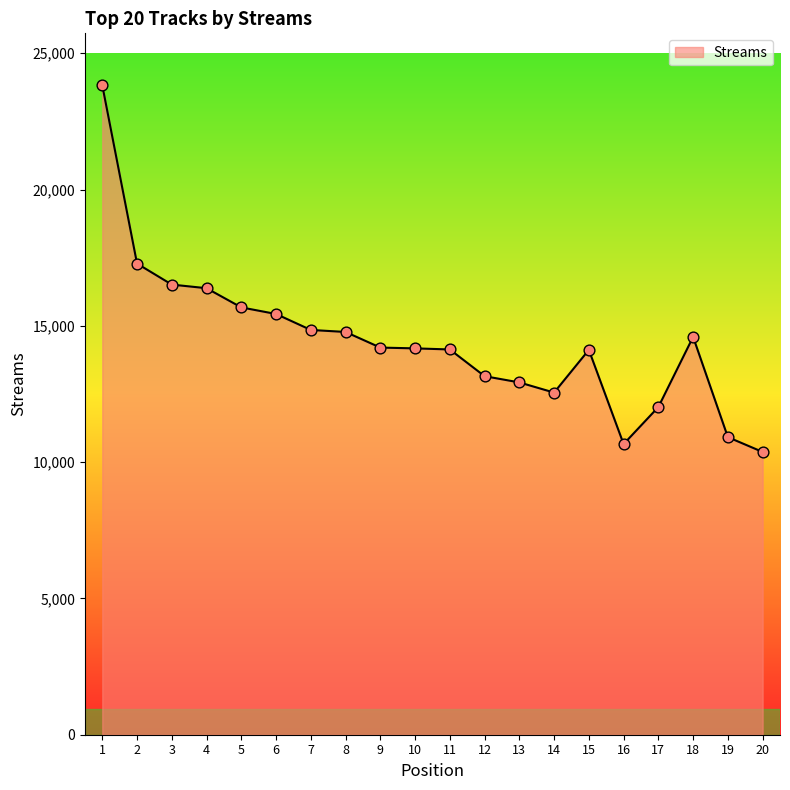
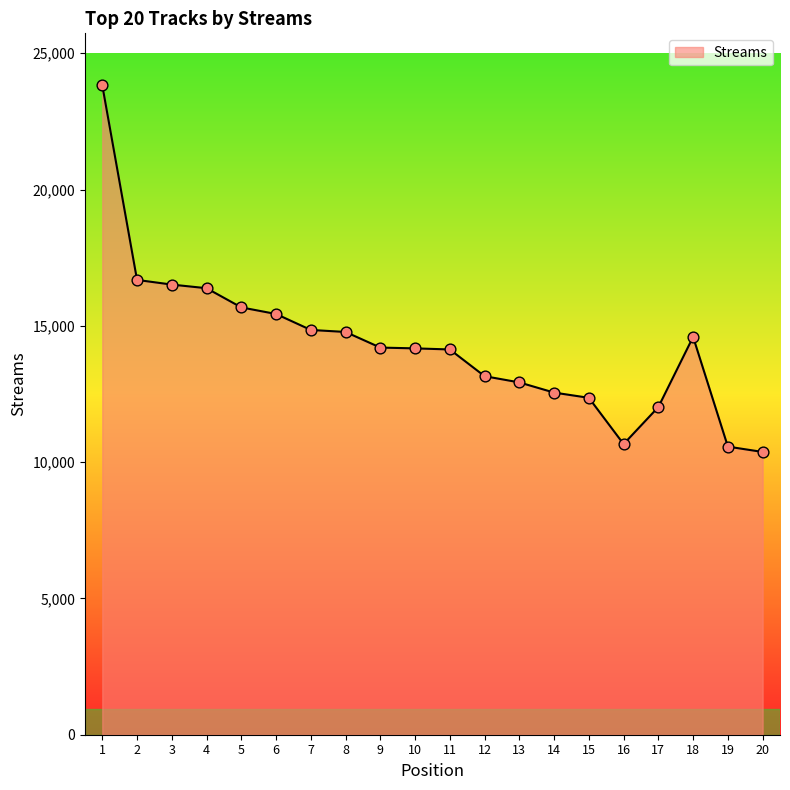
  {
    "1": "23,800",
-   "2": "17,300",
+   "2": "16,700",
    "3": "16,500",
    "4": "16,400",
    "5": "15,700",
    "6": "15,400",
    "7": "14,800",
    "8": "14,800",
    "9": "14,200",
    "10": "14,200",
    "11": "14,100",
    "12": "13,200",
    "13": "12,900",
    "14": "12,600",
-   "15": "14,100",
+   "15": "12,400",
    "16": "10,700",
    "17": "12,000",
    "18": "14,600",
-   "19": "10,900",
+   "19": "10,600",
    "20": "10,400"
  }
